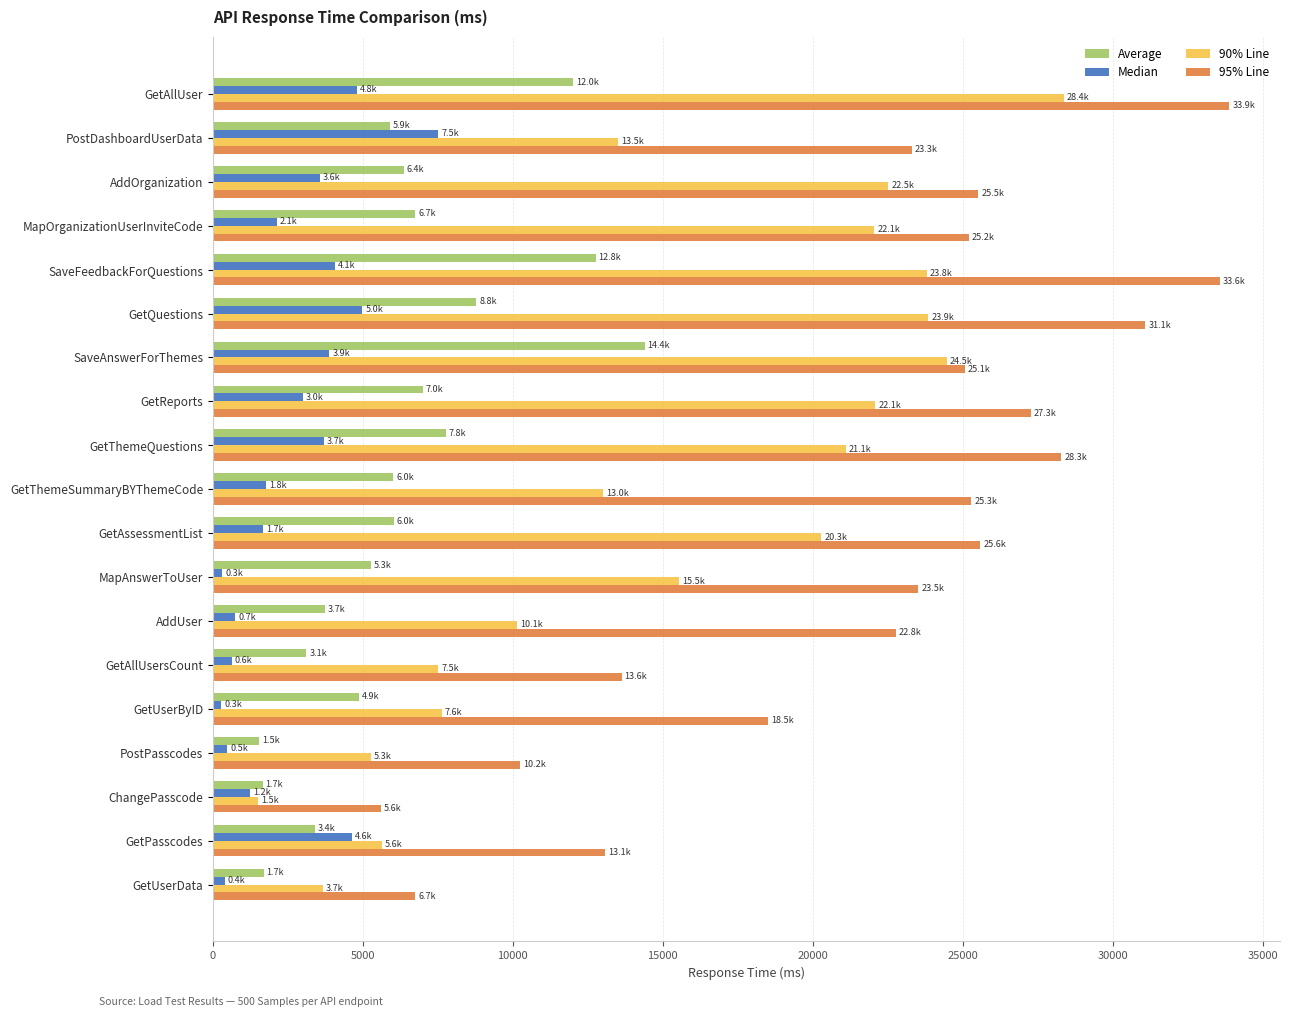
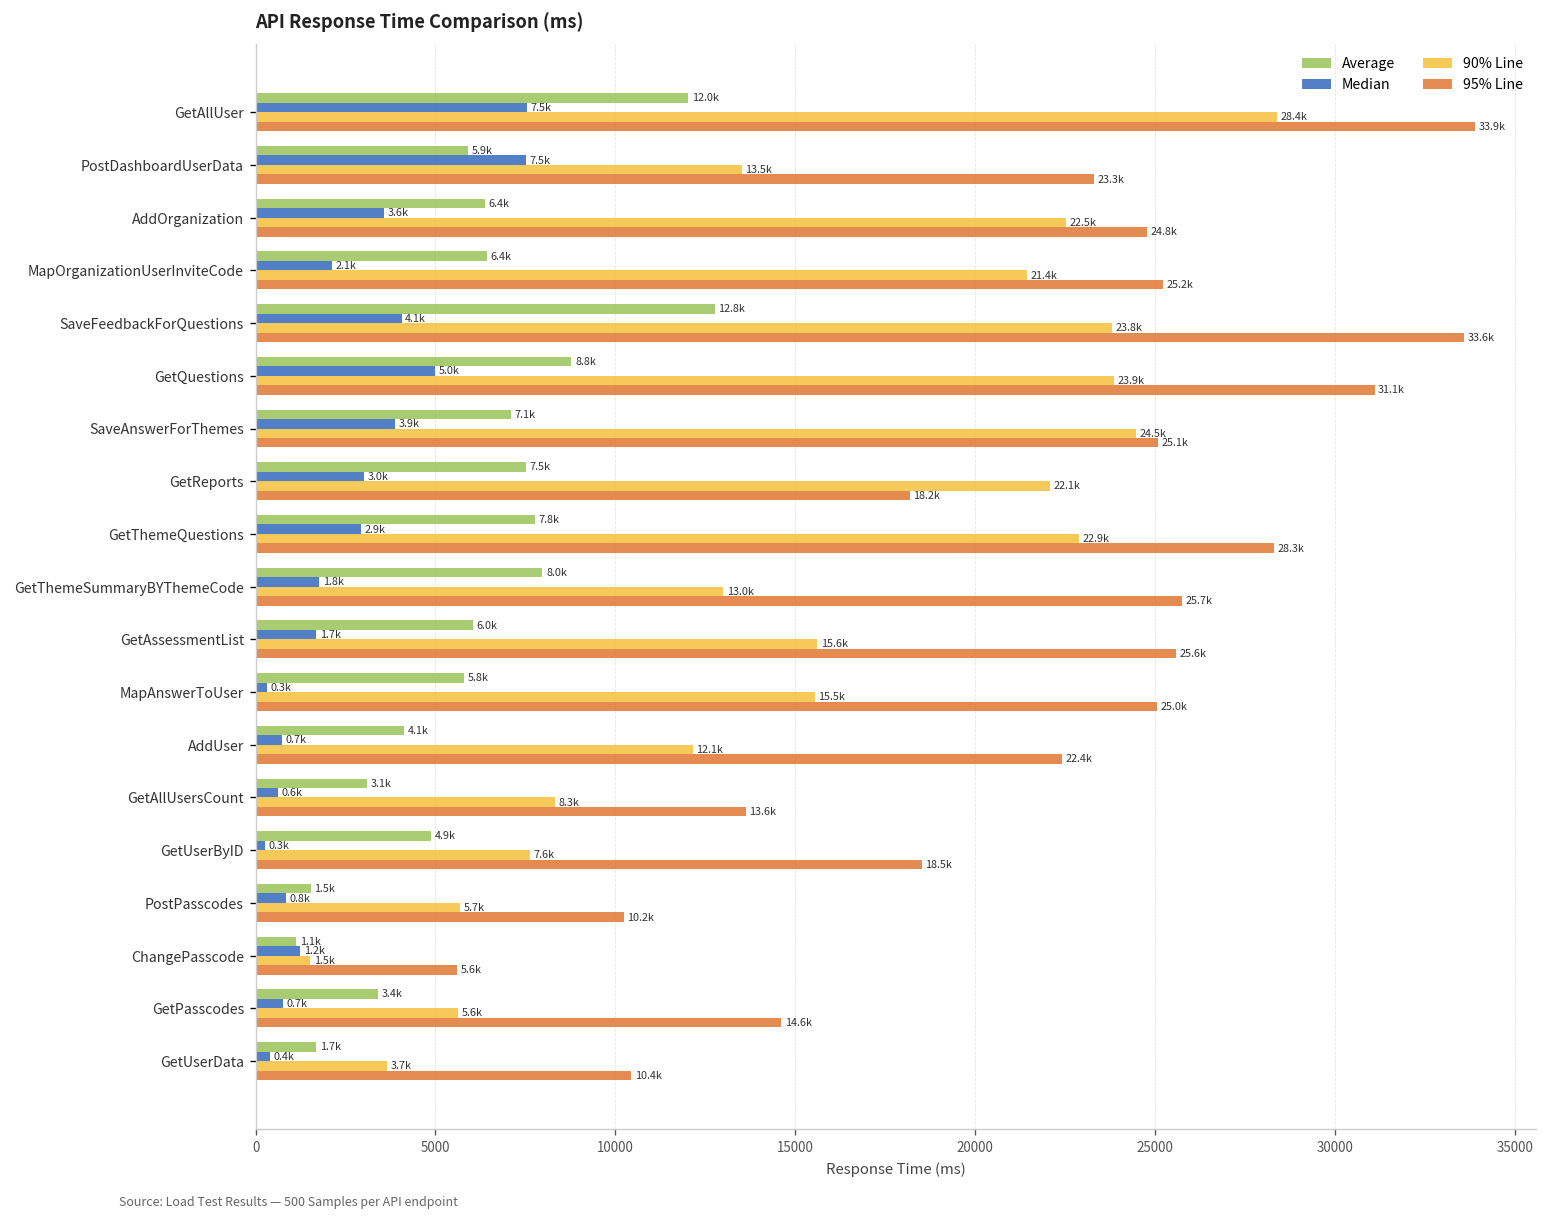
  {
    "Average": {
      "GetAllUser": "12.0k",
      "PostDashboardUserData": "5.9k",
      "AddOrganization": "6.4k",
-     "MapOrganizationUserInviteCode": "6.7k",
+     "MapOrganizationUserInviteCode": "6.4k",
      "SaveFeedbackForQuestions": "12.8k",
      "GetQuestions": "8.8k",
-     "SaveAnswerForThemes": "14.4k",
-     "GetReports": "7.0k",
+     "SaveAnswerForThemes": "7.1k",
+     "GetReports": "7.5k",
      "GetThemeQuestions": "7.8k",
-     "GetThemeSummaryBYThemeCode": "6.0k",
+     "GetThemeSummaryBYThemeCode": "8.0k",
      "GetAssessmentList": "6.0k",
-     "MapAnswerToUser": "5.3k",
-     "AddUser": "3.7k",
+     "MapAnswerToUser": "5.8k",
+     "AddUser": "4.1k",
      "GetAllUsersCount": "3.1k",
      "GetUserByID": "4.9k",
      "PostPasscodes": "1.5k",
-     "ChangePasscode": "1.7k",
+     "ChangePasscode": "1.1k",
      "GetPasscodes": "3.4k",
      "GetUserData": "1.7k"
    },
    "Median": {
-     "GetAllUser": "4.8k",
+     "GetAllUser": "7.5k",
      "PostDashboardUserData": "7.5k",
      "AddOrganization": "3.6k",
      "MapOrganizationUserInviteCode": "2.1k",
      "SaveFeedbackForQuestions": "4.1k",
      "GetQuestions": "5.0k",
      "SaveAnswerForThemes": "3.9k",
      "GetReports": "3.0k",
-     "GetThemeQuestions": "3.7k",
+     "GetThemeQuestions": "2.9k",
      "GetThemeSummaryBYThemeCode": "1.8k",
      "GetAssessmentList": "1.7k",
      "MapAnswerToUser": "0.3k",
      "AddUser": "0.7k",
      "GetAllUsersCount": "0.6k",
      "GetUserByID": "0.3k",
-     "PostPasscodes": "0.5k",
+     "PostPasscodes": "0.8k",
      "ChangePasscode": "1.2k",
-     "GetPasscodes": "4.6k",
+     "GetPasscodes": "0.7k",
      "GetUserData": "0.4k"
    },
    "90% Line": {
      "GetAllUser": "28.4k",
      "PostDashboardUserData": "13.5k",
      "AddOrganization": "22.5k",
-     "MapOrganizationUserInviteCode": "22.1k",
+     "MapOrganizationUserInviteCode": "21.4k",
      "SaveFeedbackForQuestions": "23.8k",
      "GetQuestions": "23.9k",
      "SaveAnswerForThemes": "24.5k",
      "GetReports": "22.1k",
-     "GetThemeQuestions": "21.1k",
+     "GetThemeQuestions": "22.9k",
      "GetThemeSummaryBYThemeCode": "13.0k",
-     "GetAssessmentList": "20.3k",
+     "GetAssessmentList": "15.6k",
      "MapAnswerToUser": "15.5k",
-     "AddUser": "10.1k",
-     "GetAllUsersCount": "7.5k",
+     "AddUser": "12.1k",
+     "GetAllUsersCount": "8.3k",
      "GetUserByID": "7.6k",
-     "PostPasscodes": "5.3k",
+     "PostPasscodes": "5.7k",
      "ChangePasscode": "1.5k",
      "GetPasscodes": "5.6k",
      "GetUserData": "3.7k"
    },
    "95% Line": {
      "GetAllUser": "33.9k",
      "PostDashboardUserData": "23.3k",
-     "AddOrganization": "25.5k",
+     "AddOrganization": "24.8k",
      "MapOrganizationUserInviteCode": "25.2k",
      "SaveFeedbackForQuestions": "33.6k",
      "GetQuestions": "31.1k",
      "SaveAnswerForThemes": "25.1k",
-     "GetReports": "27.3k",
+     "GetReports": "18.2k",
      "GetThemeQuestions": "28.3k",
-     "GetThemeSummaryBYThemeCode": "25.3k",
+     "GetThemeSummaryBYThemeCode": "25.7k",
      "GetAssessmentList": "25.6k",
-     "MapAnswerToUser": "23.5k",
-     "AddUser": "22.8k",
+     "MapAnswerToUser": "25.0k",
+     "AddUser": "22.4k",
      "GetAllUsersCount": "13.6k",
      "GetUserByID": "18.5k",
      "PostPasscodes": "10.2k",
      "ChangePasscode": "5.6k",
-     "GetPasscodes": "13.1k",
-     "GetUserData": "6.7k"
+     "GetPasscodes": "14.6k",
+     "GetUserData": "10.4k"
    }
  }
